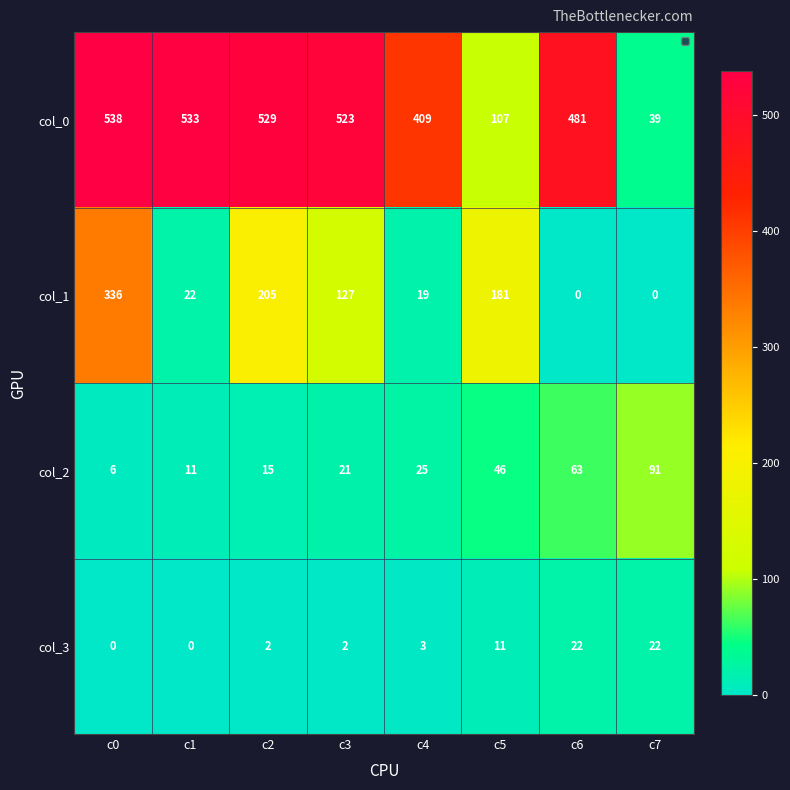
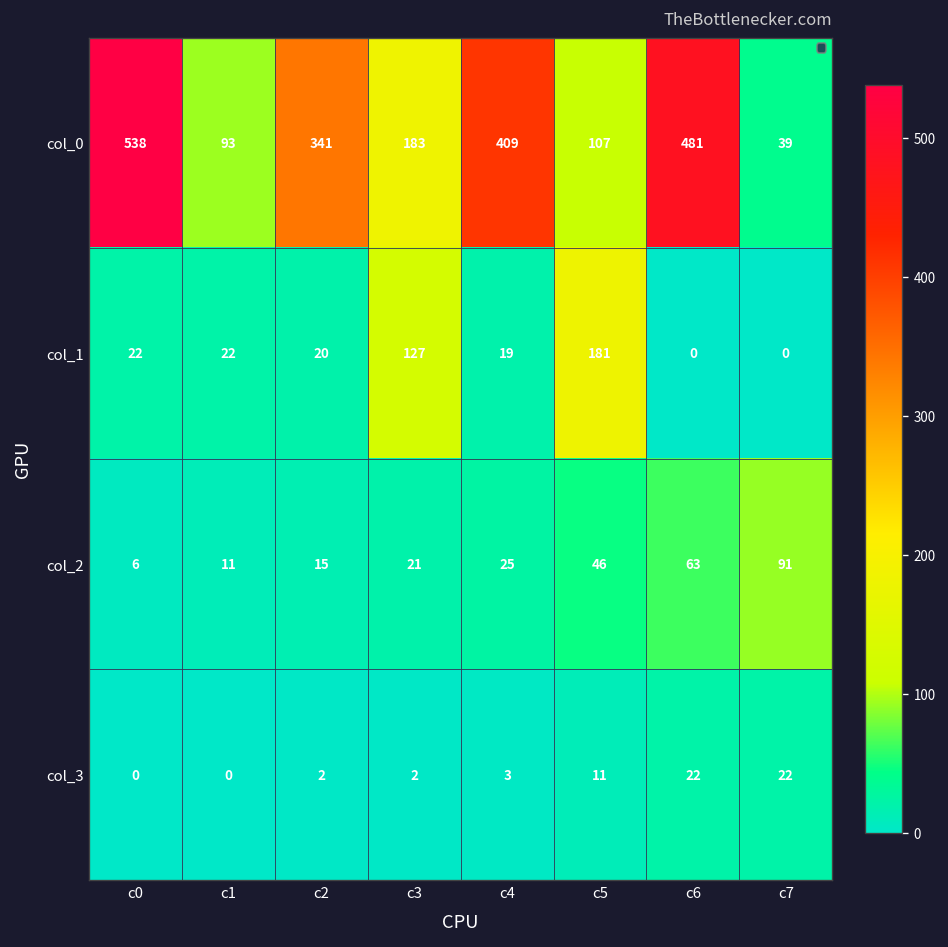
  {
    "col_0": {
      "c0": 538,
-     "c1": 533,
-     "c2": 529,
-     "c3": 523,
+     "c1": 93,
+     "c2": 341,
+     "c3": 183,
      "c4": 409,
      "c5": 107,
      "c6": 481,
      "c7": 39
    },
    "col_1": {
-     "c0": 336,
+     "c0": 22,
      "c1": 22,
-     "c2": 205,
+     "c2": 20,
      "c3": 127,
      "c4": 19,
      "c5": 181,
      "c6": 0,
      "c7": 0
    },
    "col_2": {
      "c0": 6,
      "c1": 11,
      "c2": 15,
      "c3": 21,
      "c4": 25,
      "c5": 46,
      "c6": 63,
      "c7": 91
    },
    "col_3": {
      "c0": 0,
      "c1": 0,
      "c2": 2,
      "c3": 2,
      "c4": 3,
      "c5": 11,
      "c6": 22,
      "c7": 22
    }
  }
